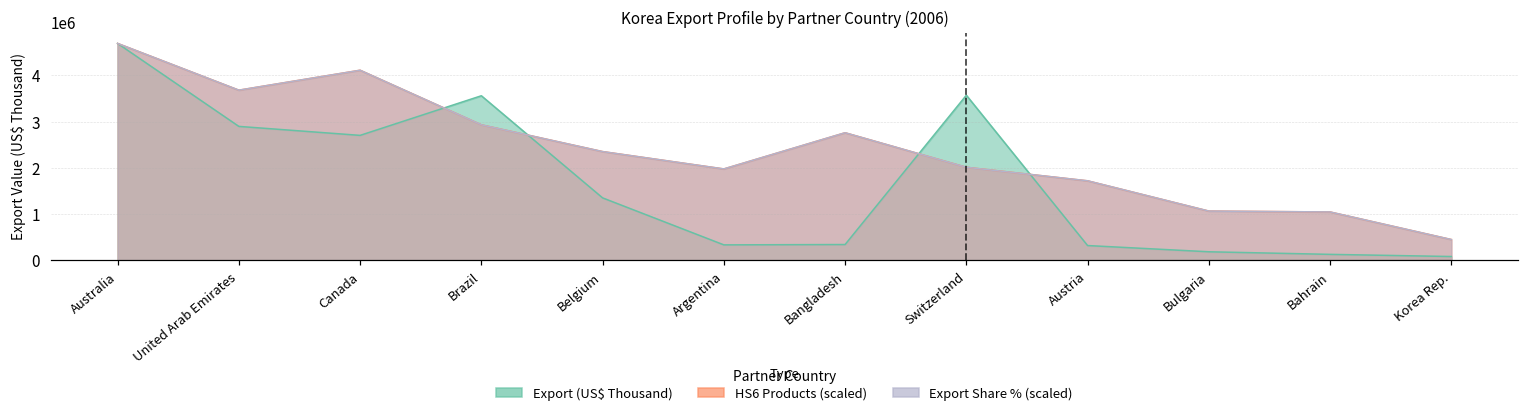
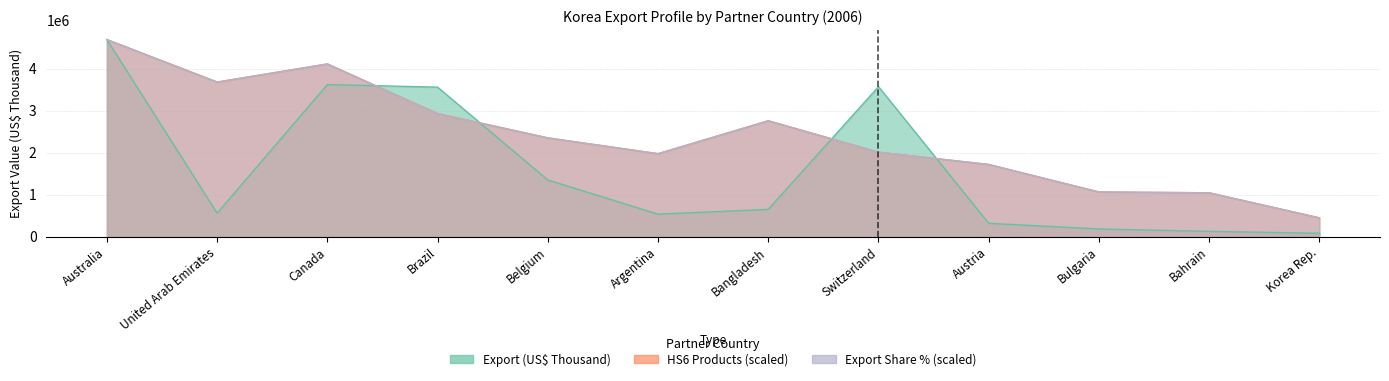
  {
    "Export (US$ Thousand)": {
-     "United Arab Emirates": 2900000,
-     "Canada": 2700000,
+     "United Arab Emirates": 600000,
+     "Canada": 3600000,
      "Brazil": 3600000,
      "Belgium": 1300000,
-     "Argentina": 300000,
-     "Bangladesh": 300000,
+     "Argentina": 500000,
+     "Bangladesh": 600000,
      "Switzerland": 3600000,
      "Austria": 300000,
      "Bulgaria": 200000,
      "Bahrain": 100000,
      "Korea Rep.": 100000
    }
  }
